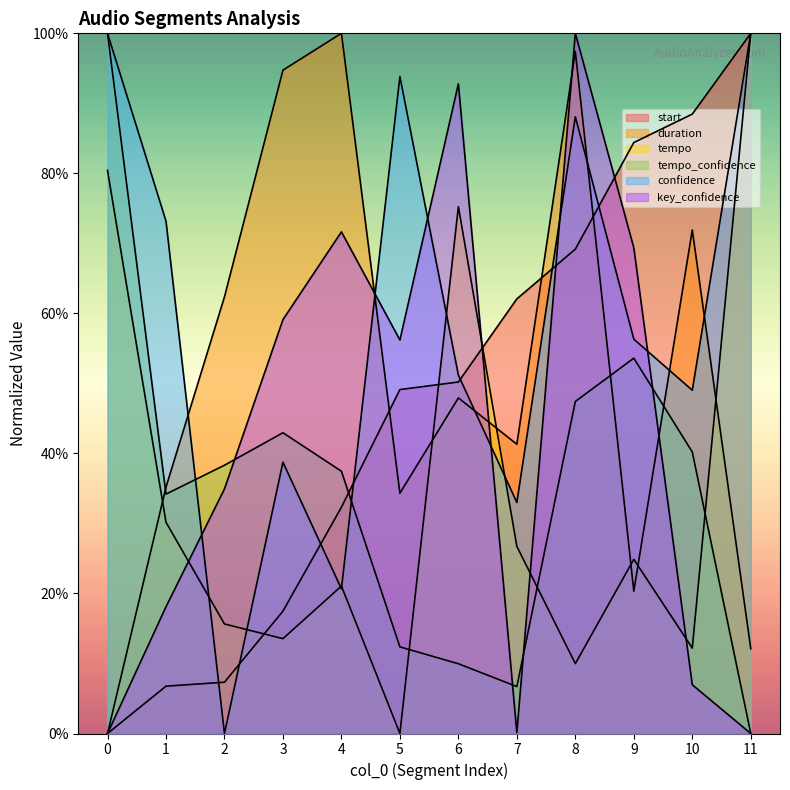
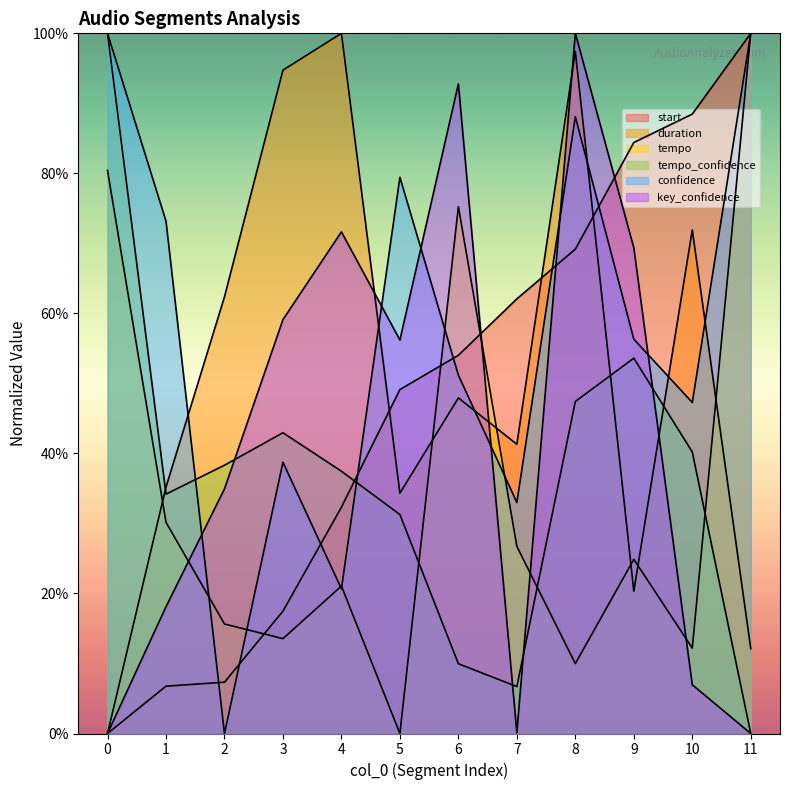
  {
    "start": {
      "1": "7%",
      "2": "7%",
      "3": "17%",
      "4": "32%",
      "5": "49%",
-     "6": "50%",
+     "6": "54%",
      "7": "62%",
      "8": "69%"
    },
    "tempo_confidence": {
      "1": "34%",
      "2": "38%",
      "3": "43%",
      "4": "37%",
-     "5": "12%",
+     "5": "31%",
      "6": "10%",
      "7": "7%",
      "8": "47%",
      "9": "54%",
      "10": "40%"
    },
    "confidence": {
      "1": "73%",
      "2": "0%",
      "3": "39%",
      "4": "21%",
-     "5": "94%",
+     "5": "79%",
      "6": "51%",
      "7": "33%",
      "8": "88%",
      "9": "56%",
-     "10": "49%"
+     "10": "47%"
    },
    "key_confidence": {
      "1": "18%",
      "2": "35%",
      "3": "59%",
      "4": "72%",
      "5": "56%",
      "6": "93%",
      "7": "0%",
      "8": "100%",
      "9": "69%",
      "10": "7%"
    }
  }
